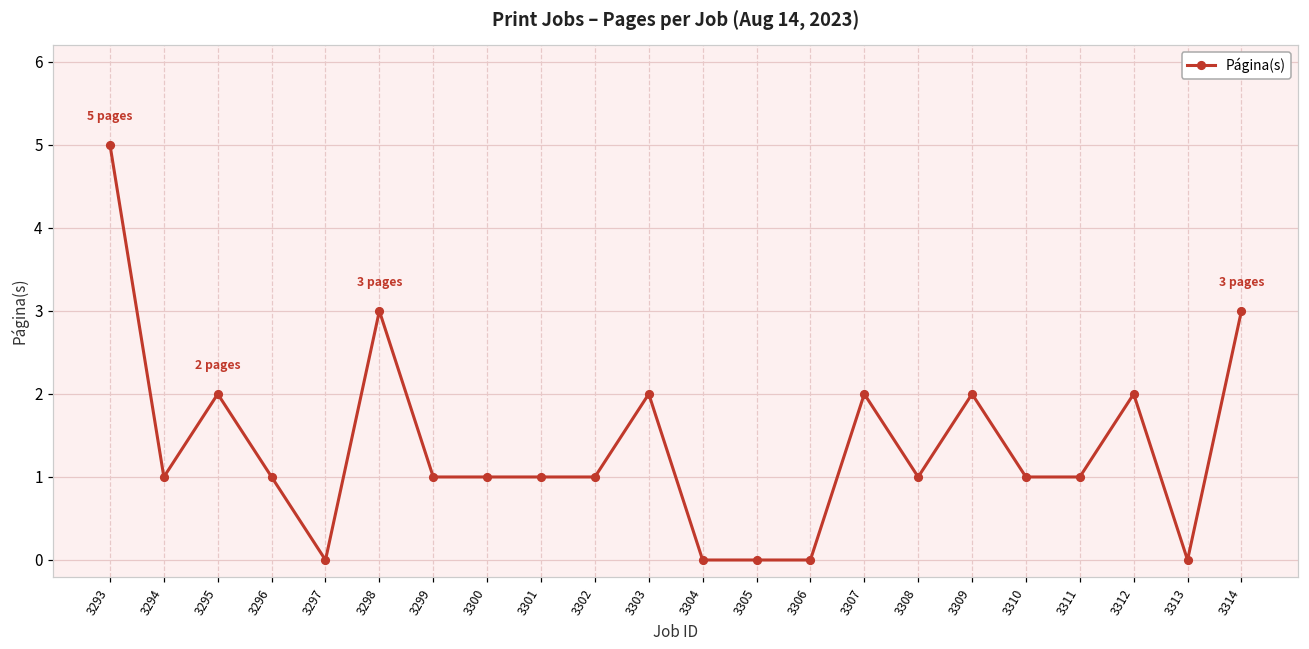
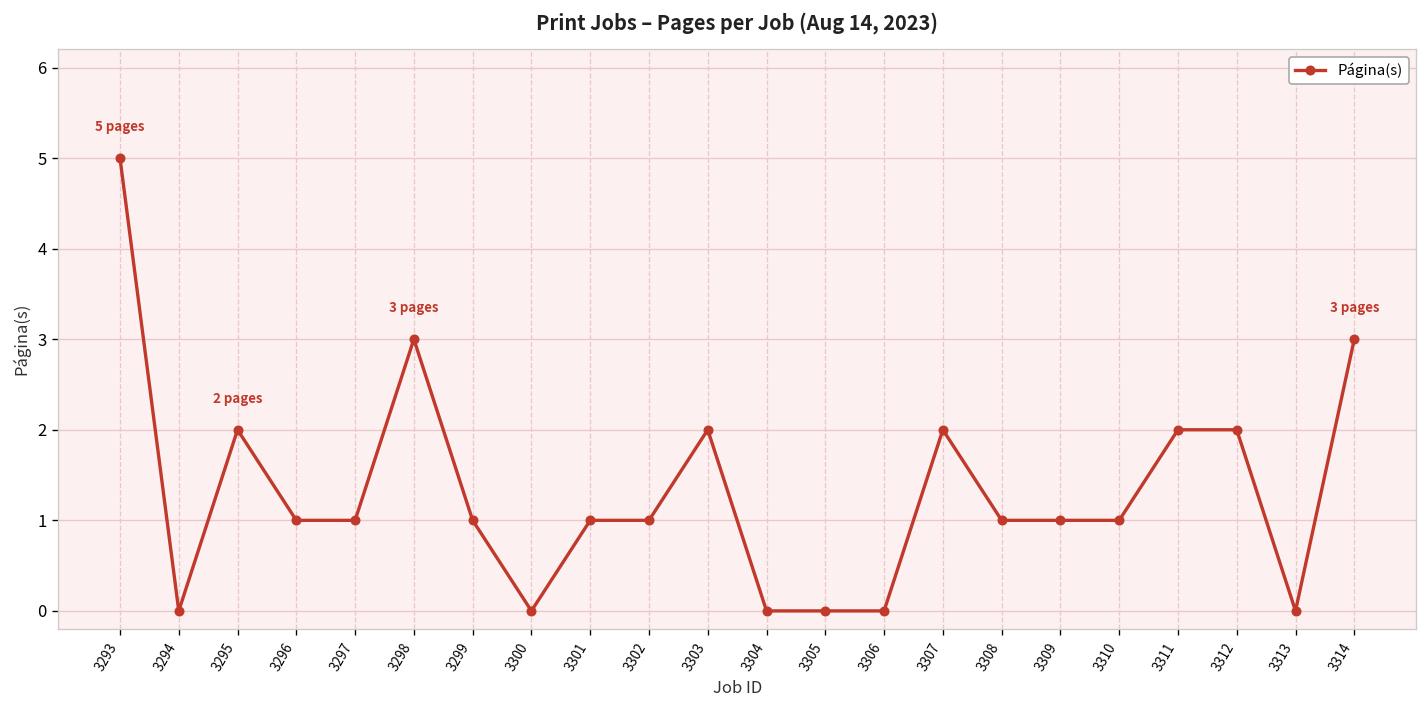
  {
-   "3294": 1,
+   "3294": 0,
    "3296": 1,
-   "3297": 0,
+   "3297": 1,
    "3299": 1,
-   "3300": 1,
+   "3300": 0,
    "3301": 1,
    "3302": 1,
    "3303": 2,
    "3304": 0,
    "3305": 0,
    "3306": 0,
    "3307": 2,
    "3308": 1,
-   "3309": 2,
+   "3309": 1,
    "3310": 1,
-   "3311": 1,
+   "3311": 2,
    "3312": 2,
    "3313": 0
  }
